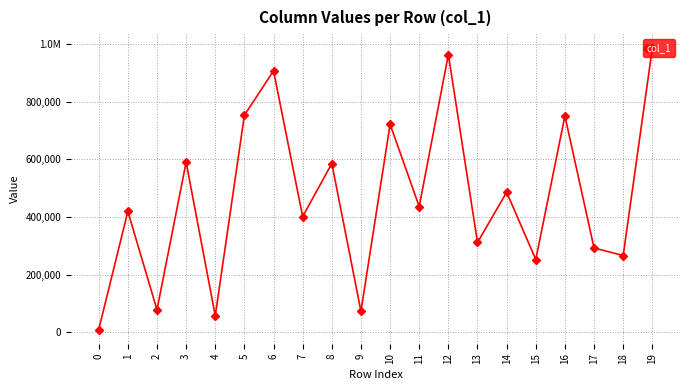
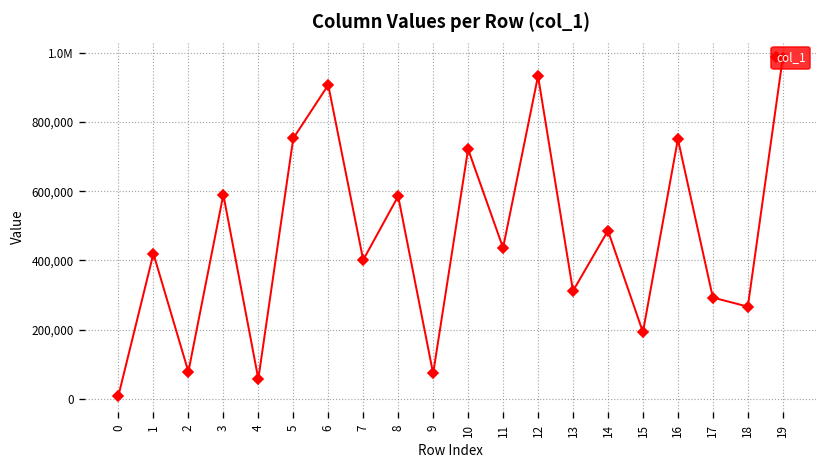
  {
    "0": "10,000",
    "1": "420,000",
    "2": "80,000",
    "3": "590,000",
    "4": "60,000",
    "5": "750,000",
    "6": "910,000",
    "7": "400,000",
    "8": "590,000",
    "9": "70,000",
    "10": "720,000",
    "11": "440,000",
-   "12": "960,000",
+   "12": "930,000",
    "13": "310,000",
    "14": "490,000",
-   "15": "250,000",
+   "15": "190,000",
    "16": "750,000",
    "17": "290,000",
    "18": "270,000"
  }
